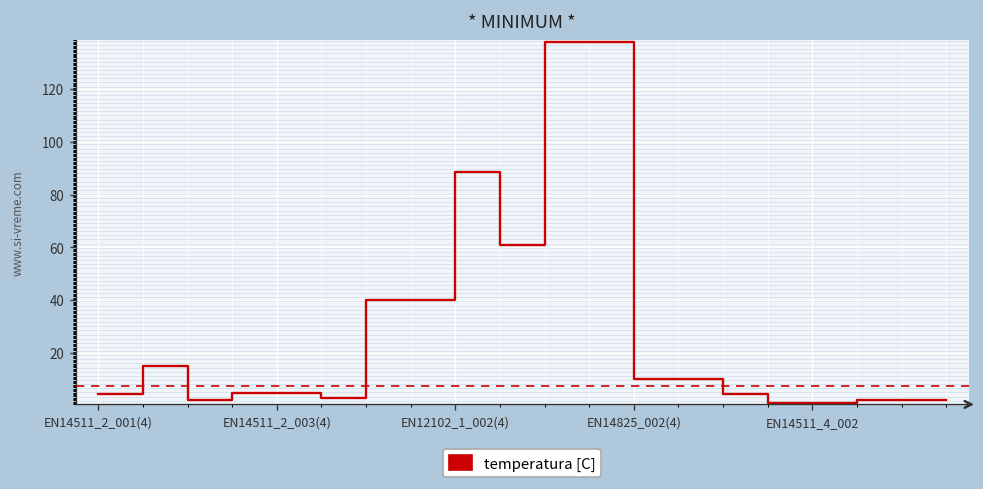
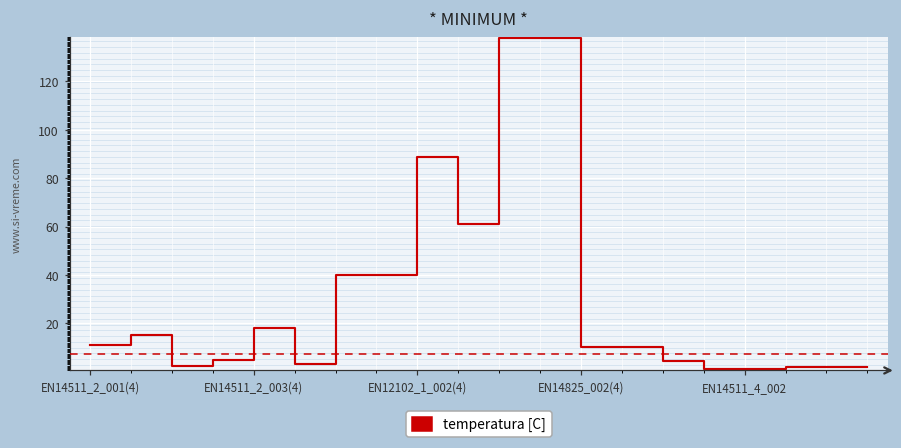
  {
-   "EN14511_2_001(4)": 4,
-   "EN14511_2_003(4)": 5,
+   "EN14511_2_001(4)": 11,
+   "EN14511_2_003(4)": 18,
    "EN12102_1_002(4)": 89,
    "EN14825_002(4)": 10,
    "EN14511_4_002": 1
  }
